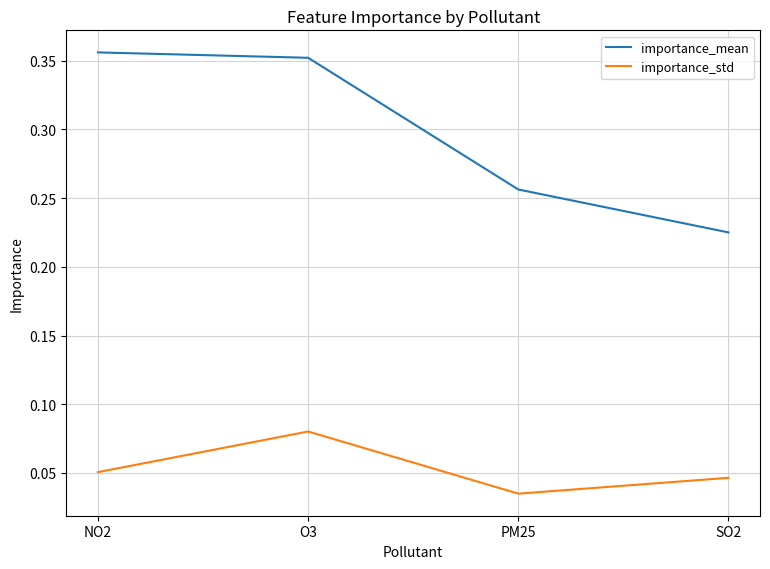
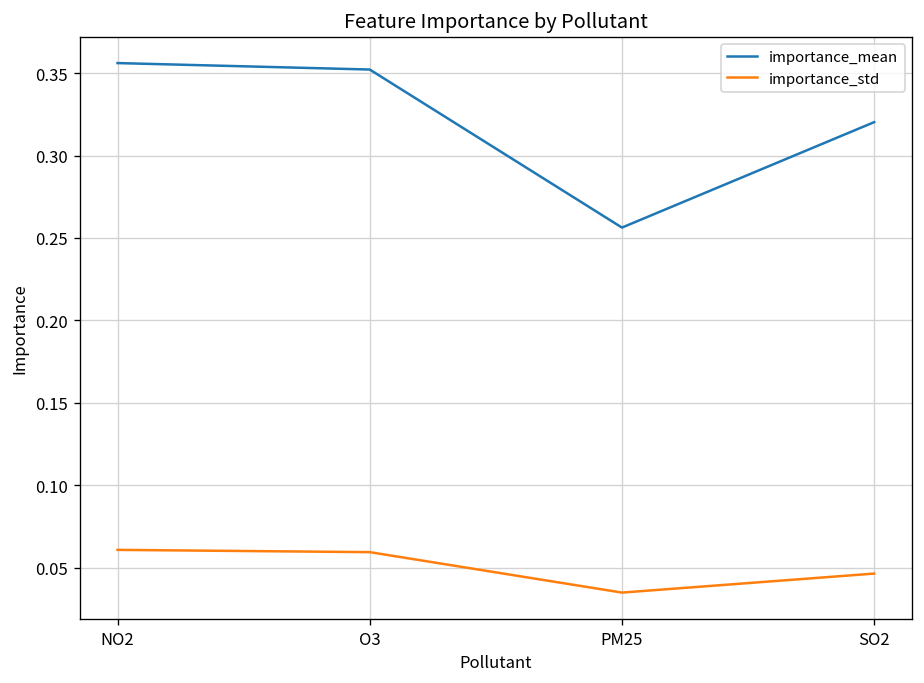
  {
    "importance_mean": {
      "NO2": 0.356,
      "O3": 0.352,
      "PM25": 0.256,
-     "SO2": 0.225
+     "SO2": 0.320
    },
    "importance_std": {
-     "NO2": 0.051,
-     "O3": 0.080,
+     "NO2": 0.061,
+     "O3": 0.059,
      "PM25": 0.035,
      "SO2": 0.046
    }
  }
